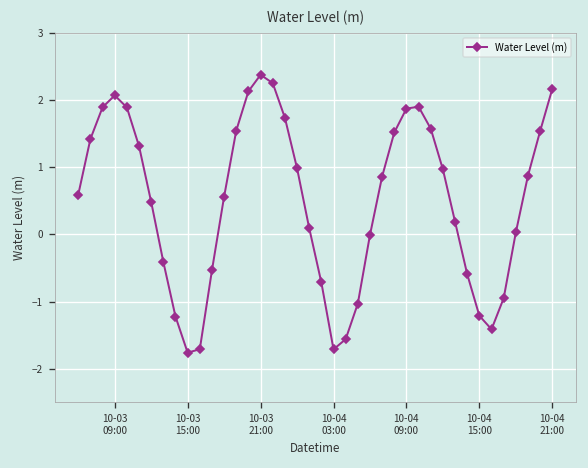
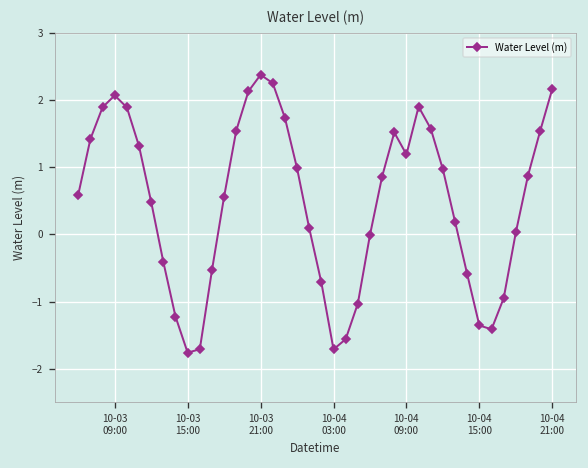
  {
    "10-03 09:00": 2.1,
    "10-03 15:00": -1.8,
    "10-03 21:00": 2.4,
    "10-04 03:00": -1.7,
-   "10-04 09:00": 1.9,
-   "10-04 15:00": -1.2,
+   "10-04 09:00": 1.2,
+   "10-04 15:00": -1.4,
    "10-04 21:00": 2.2
  }
